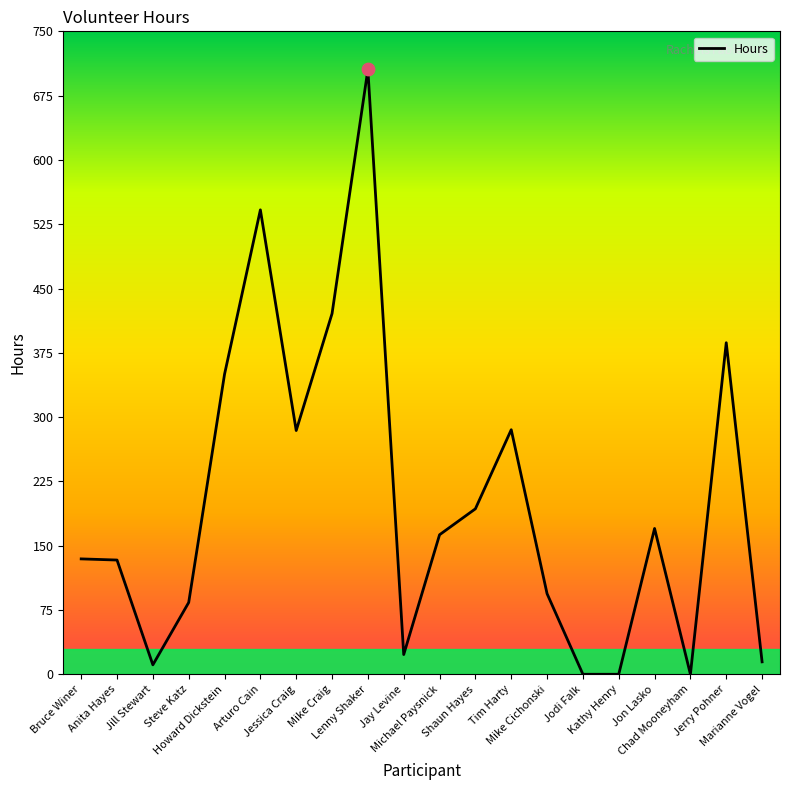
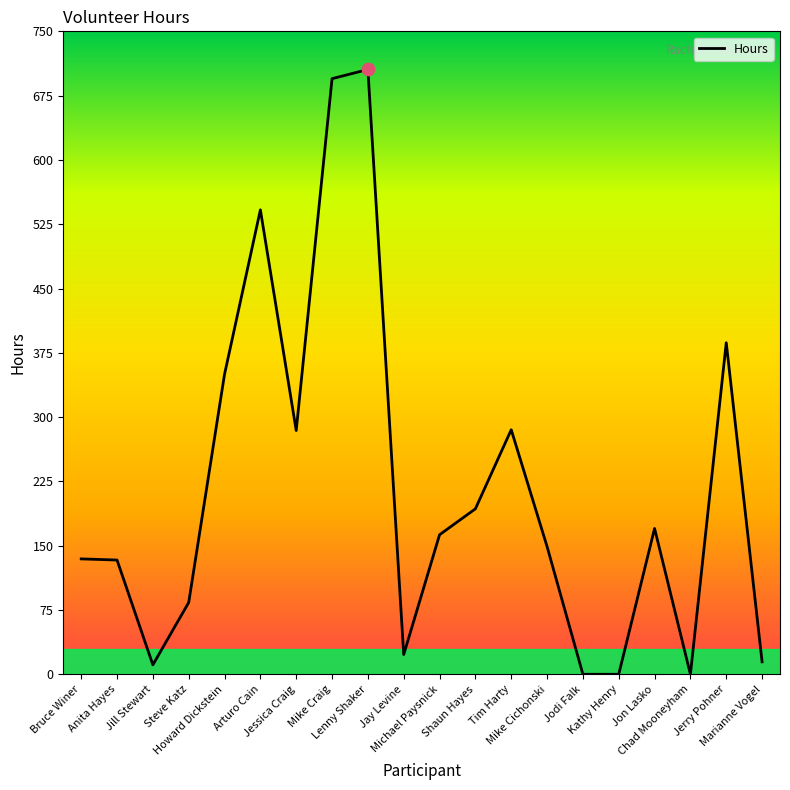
  {
    "Hours": {
      "Bruce Winer": 130,
      "Anita Hayes": 130,
      "Steve Katz": 80,
      "Howard Dickstein": 350,
      "Arturo Cain": 540,
      "Jessica Craig": 280,
-     "Mike Craig": 420,
+     "Mike Craig": 690,
      "Michael Paysnick": 160,
      "Shaun Hayes": 190,
      "Tim Harty": 290,
-     "Mike Cichonski": 90,
+     "Mike Cichonski": 150,
      "Jon Lasko": 170,
      "Jerry Pohner": 390
    }
  }
